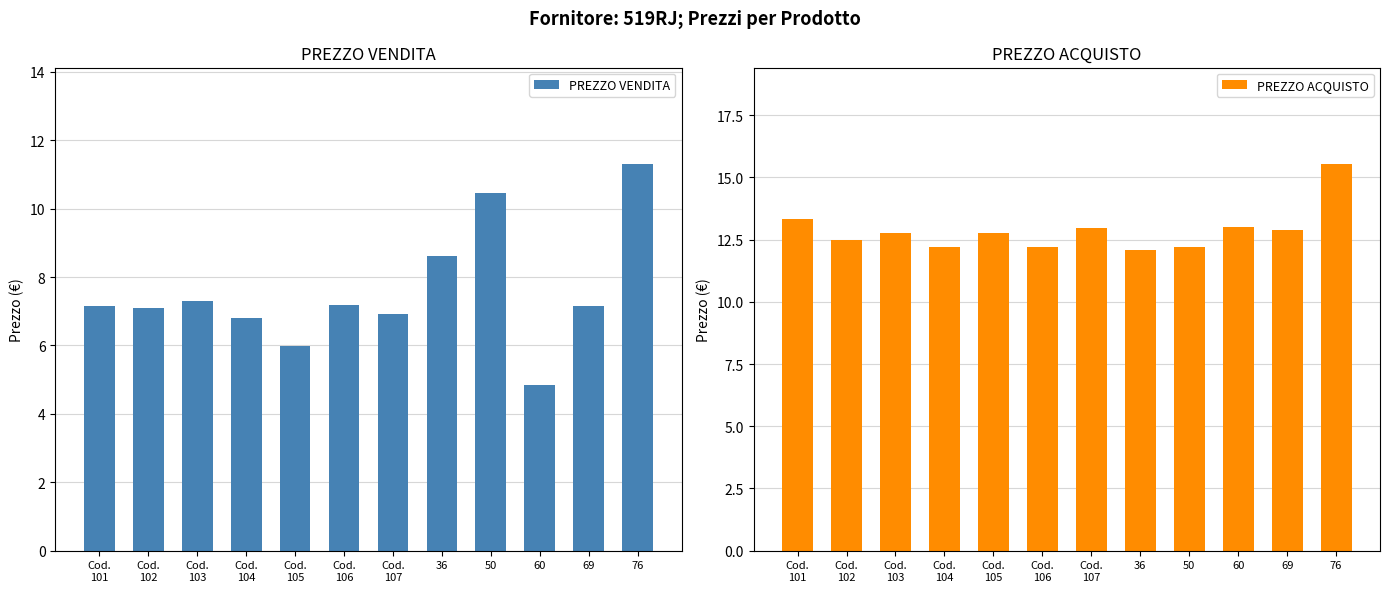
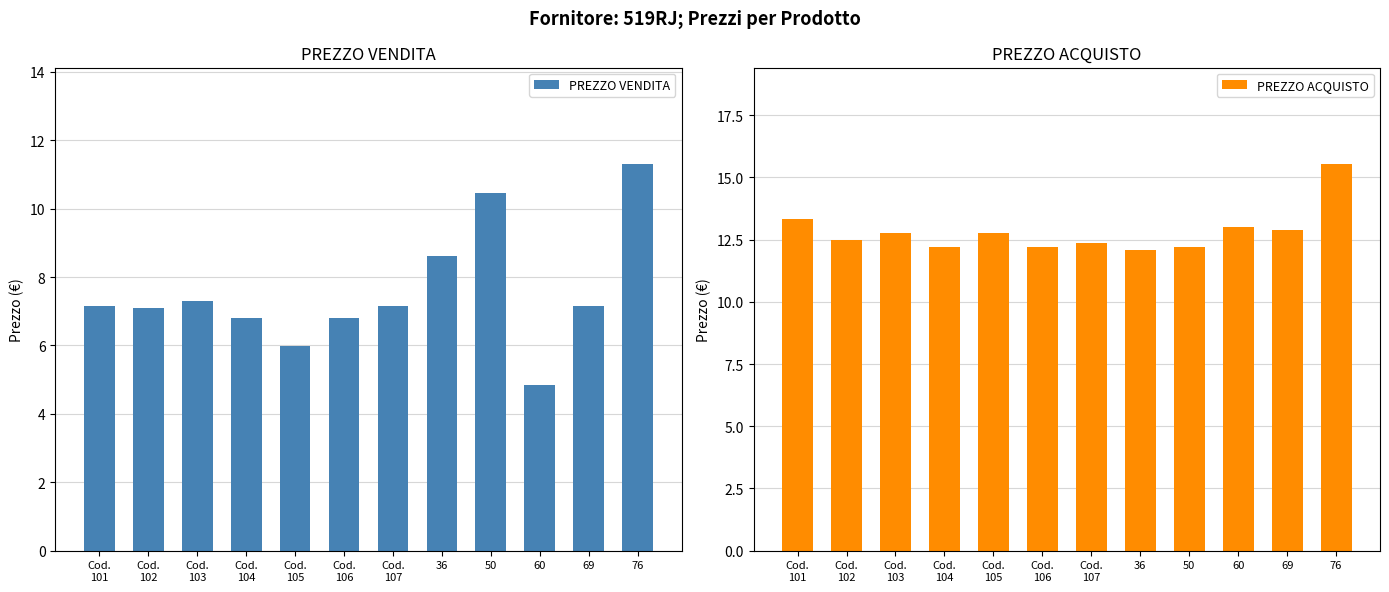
  {
    "PREZZO VENDITA": {
      "Cod. 101": 7.2,
      "Cod. 102": 7.1,
      "Cod. 103": 7.3,
      "Cod. 104": 6.8,
      "Cod. 105": 6.0,
-     "Cod. 106": 7.2,
-     "Cod. 107": 6.9,
+     "Cod. 106": 6.8,
+     "Cod. 107": 7.2,
      "36": 8.6,
      "50": 10.5,
      "60": 4.9,
      "69": 7.2,
      "76": 11.3
    },
    "PREZZO ACQUISTO": {
      "Cod. 101": 13.3,
      "Cod. 102": 12.5,
      "Cod. 103": 12.8,
      "Cod. 104": 12.2,
      "Cod. 105": 12.8,
      "Cod. 106": 12.2,
-     "Cod. 107": 13.0,
+     "Cod. 107": 12.4,
      "36": 12.1,
      "50": 12.2,
      "60": 13.0,
      "69": 12.9,
      "76": 15.5
    }
  }
